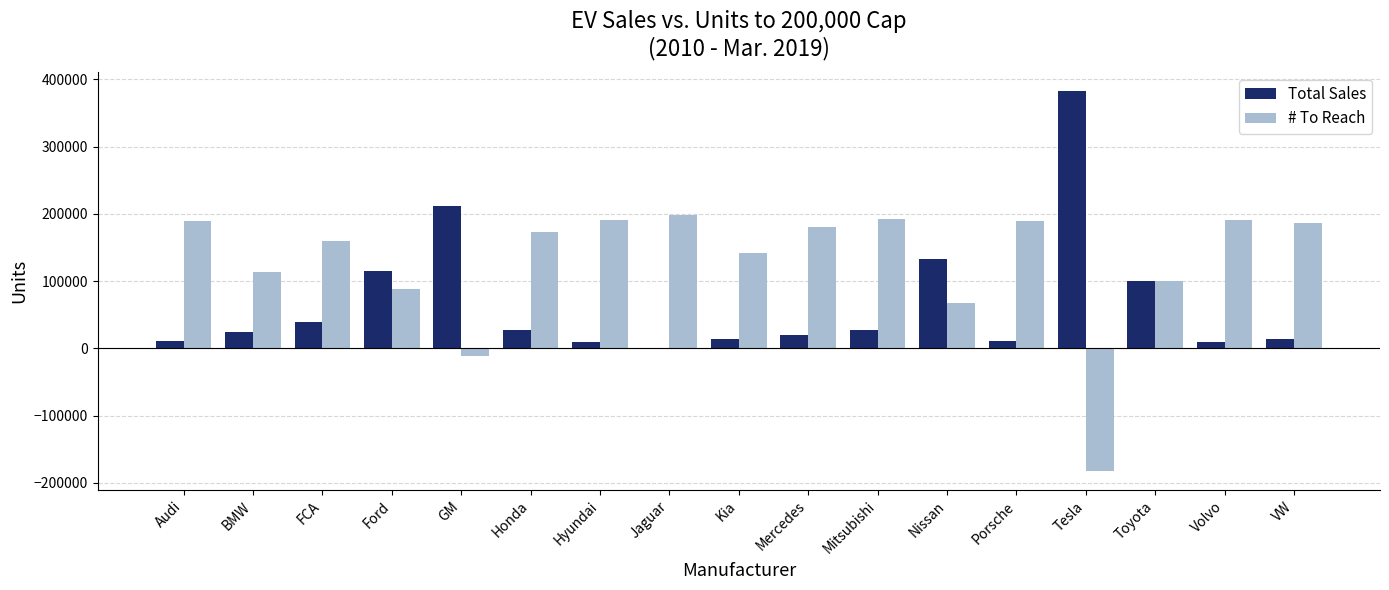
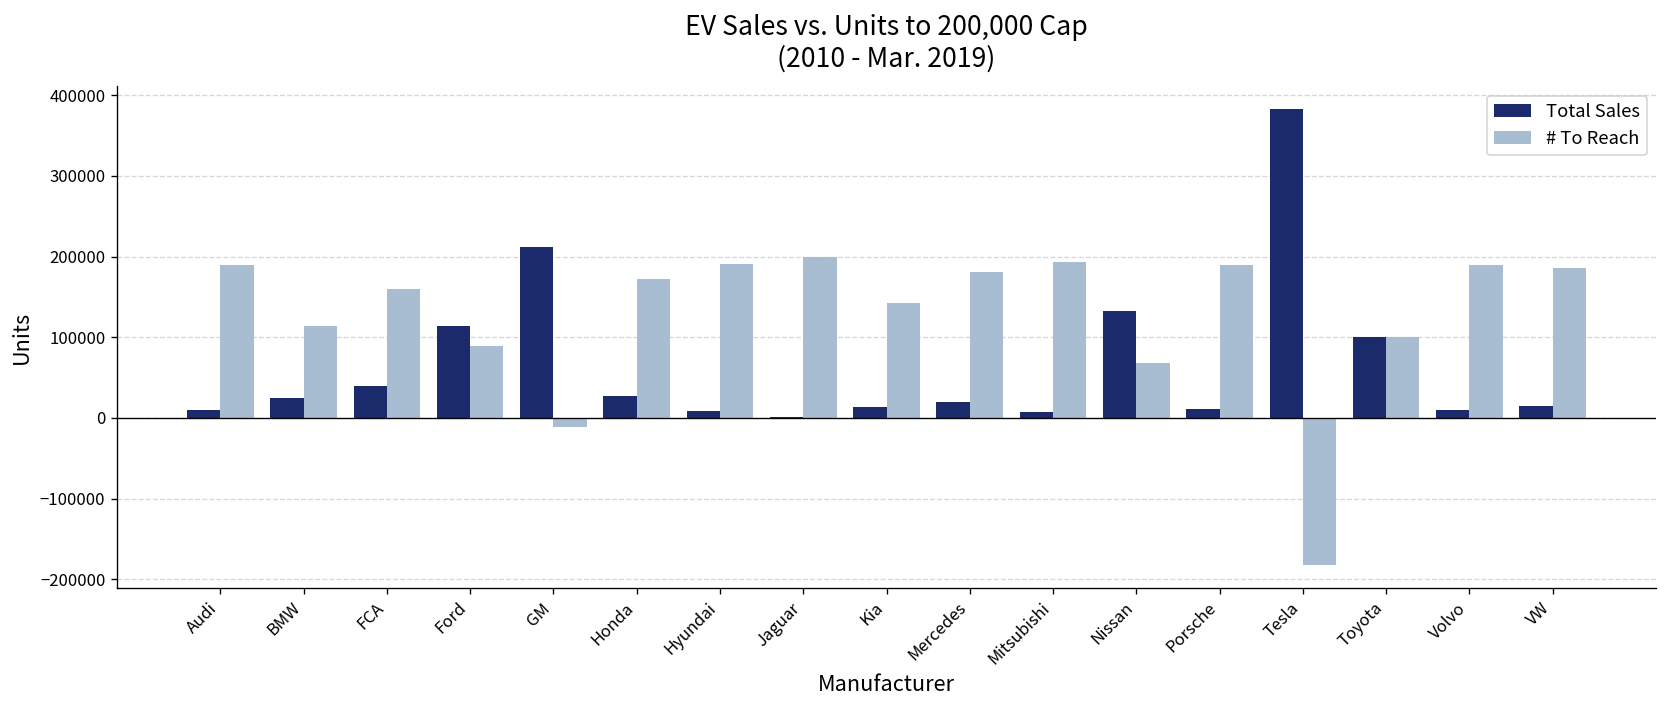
  {
    "Total Sales": {
      "Audi": 10000,
      "BMW": 20000,
      "FCA": 40000,
      "Ford": 110000,
      "GM": 210000,
      "Honda": 30000,
      "Hyundai": 10000,
      "Kia": 10000,
      "Mercedes": 20000,
-     "Mitsubishi": 30000,
+     "Mitsubishi": 10000,
      "Nissan": 130000,
      "Porsche": 10000,
      "Tesla": 380000,
      "Toyota": 100000,
      "Volvo": 10000,
      "VW": 10000
    },
    "# To Reach": {
      "Audi": 190000,
      "BMW": 110000,
      "FCA": 160000,
      "Ford": 90000,
      "GM": -10000,
      "Honda": 170000,
      "Hyundai": 190000,
      "Jaguar": 200000,
      "Kia": 140000,
      "Mercedes": 180000,
      "Mitsubishi": 190000,
      "Nissan": 70000,
      "Porsche": 190000,
      "Tesla": -180000,
      "Toyota": 100000,
      "Volvo": 190000,
      "VW": 190000
    }
  }
